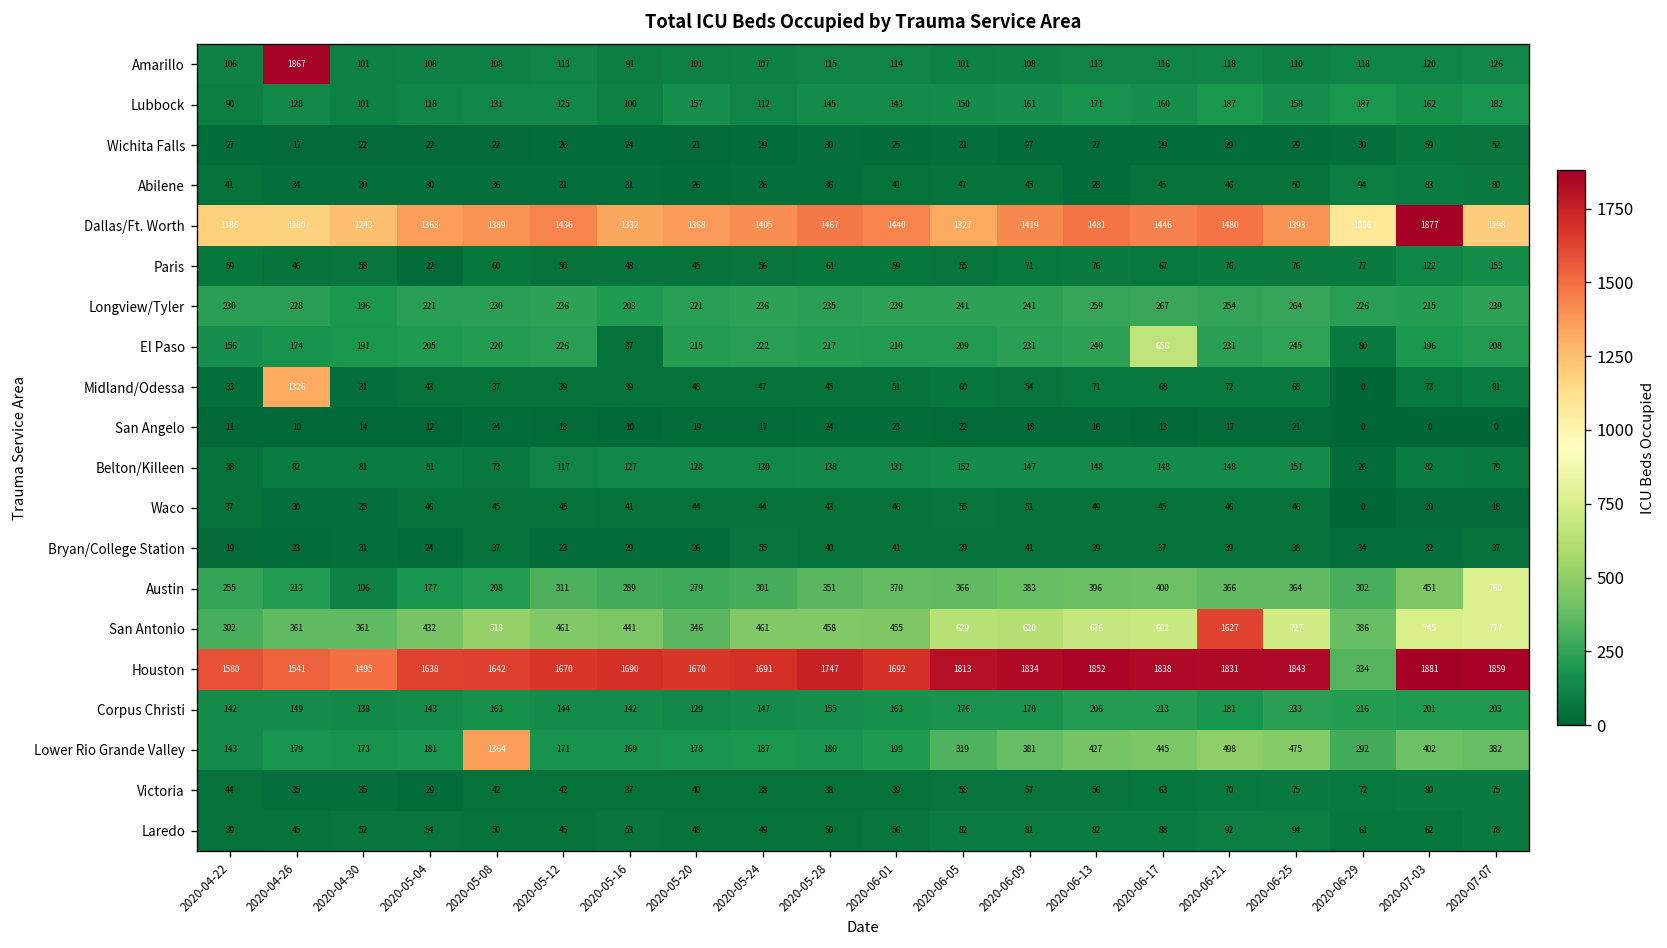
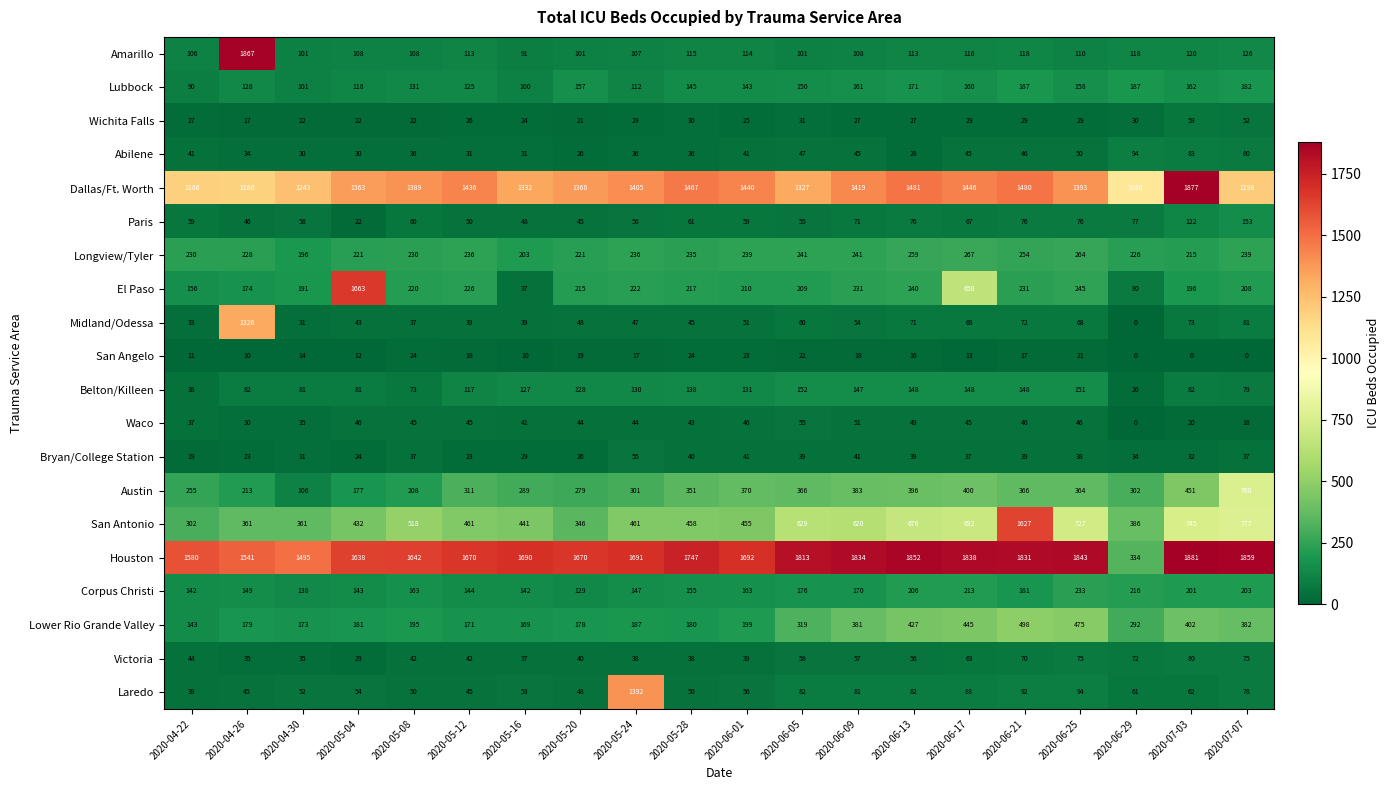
  {
    "El Paso": {
      "2020-04-22": 156,
      "2020-04-26": 174,
      "2020-04-30": 191,
-     "2020-05-04": 205,
+     "2020-05-04": 1663,
      "2020-05-08": 220,
      "2020-05-12": 226,
      "2020-05-16": 37,
      "2020-05-20": 215,
      "2020-05-24": 222,
      "2020-05-28": 217,
      "2020-06-01": 210,
      "2020-06-05": 209,
      "2020-06-09": 231,
      "2020-06-13": 240,
      "2020-06-17": 658,
      "2020-06-21": 231,
      "2020-06-25": 245,
      "2020-06-29": 80,
      "2020-07-03": 196,
      "2020-07-07": 208
    },
    "Lower Rio Grande Valley": {
      "2020-04-22": 143,
      "2020-04-26": 179,
      "2020-04-30": 173,
      "2020-05-04": 181,
-     "2020-05-08": 1364,
+     "2020-05-08": 195,
      "2020-05-12": 171,
      "2020-05-16": 169,
      "2020-05-20": 178,
      "2020-05-24": 187,
      "2020-05-28": 180,
      "2020-06-01": 199,
      "2020-06-05": 319,
      "2020-06-09": 381,
      "2020-06-13": 427,
      "2020-06-17": 445,
      "2020-06-21": 498,
      "2020-06-25": 475,
      "2020-06-29": 292,
      "2020-07-03": 402,
      "2020-07-07": 382
    },
    "Laredo": {
      "2020-04-22": 39,
      "2020-04-26": 45,
      "2020-04-30": 52,
      "2020-05-04": 54,
      "2020-05-08": 50,
      "2020-05-12": 45,
      "2020-05-16": 53,
      "2020-05-20": 48,
-     "2020-05-24": 49,
+     "2020-05-24": 1392,
      "2020-05-28": 50,
      "2020-06-01": 56,
      "2020-06-05": 82,
      "2020-06-09": 81,
      "2020-06-13": 82,
      "2020-06-17": 88,
      "2020-06-21": 92,
      "2020-06-25": 94,
      "2020-06-29": 61,
      "2020-07-03": 62,
      "2020-07-07": 78
    }
  }
